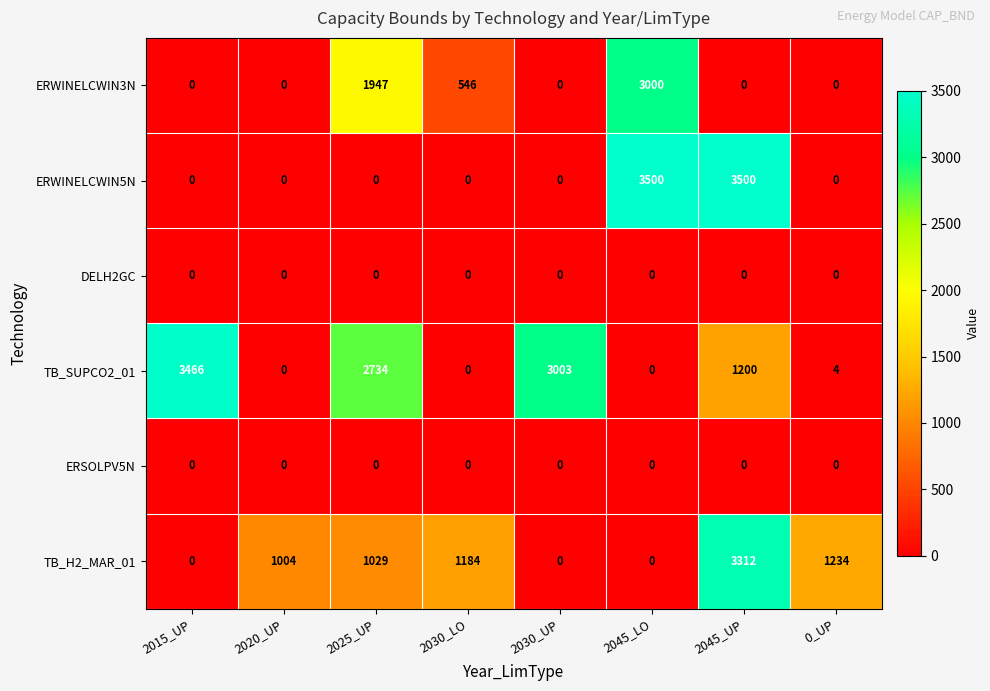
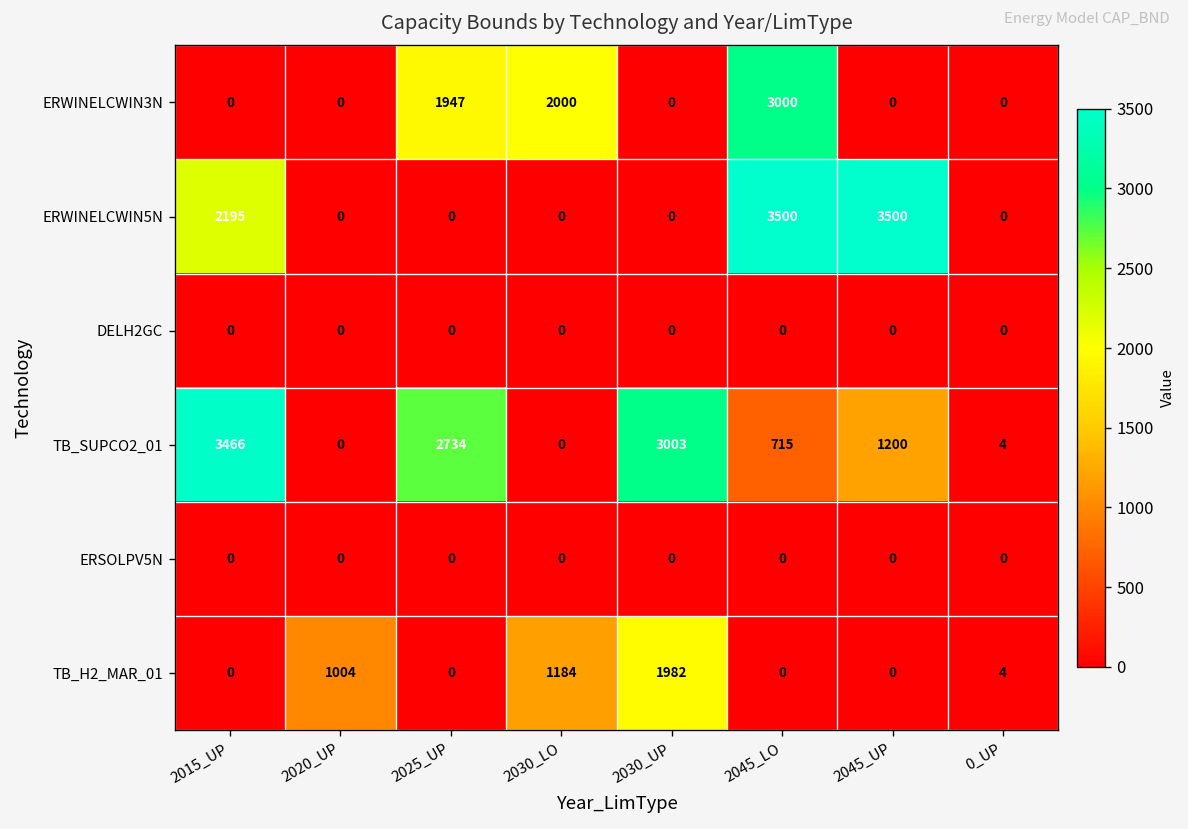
  {
    "ERWINELCWIN3N": {
      "2015_UP": 0,
      "2020_UP": 0,
      "2025_UP": 1947,
-     "2030_LO": 546,
+     "2030_LO": 2000,
      "2030_UP": 0,
      "2045_LO": 3000,
      "2045_UP": 0,
      "0_UP": 0
    },
    "ERWINELCWIN5N": {
-     "2015_UP": 0,
+     "2015_UP": 2195,
      "2020_UP": 0,
      "2025_UP": 0,
      "2030_LO": 0,
      "2030_UP": 0,
      "2045_LO": 3500,
      "2045_UP": 3500,
      "0_UP": 0
    },
    "DELH2GC": {
      "2015_UP": 0,
      "2020_UP": 0,
      "2025_UP": 0,
      "2030_LO": 0,
      "2030_UP": 0,
      "2045_LO": 0,
      "2045_UP": 0,
      "0_UP": 0
    },
    "TB_SUPCO2_01": {
      "2015_UP": 3466,
      "2020_UP": 0,
      "2025_UP": 2734,
      "2030_LO": 0,
      "2030_UP": 3003,
-     "2045_LO": 0,
+     "2045_LO": 715,
      "2045_UP": 1200,
      "0_UP": 4
    },
    "ERSOLPV5N": {
      "2015_UP": 0,
      "2020_UP": 0,
      "2025_UP": 0,
      "2030_LO": 0,
      "2030_UP": 0,
      "2045_LO": 0,
      "2045_UP": 0,
      "0_UP": 0
    },
    "TB_H2_MAR_01": {
      "2015_UP": 0,
      "2020_UP": 1004,
-     "2025_UP": 1029,
+     "2025_UP": 0,
      "2030_LO": 1184,
-     "2030_UP": 0,
+     "2030_UP": 1982,
      "2045_LO": 0,
-     "2045_UP": 3312,
-     "0_UP": 1234
+     "2045_UP": 0,
+     "0_UP": 4
    }
  }
